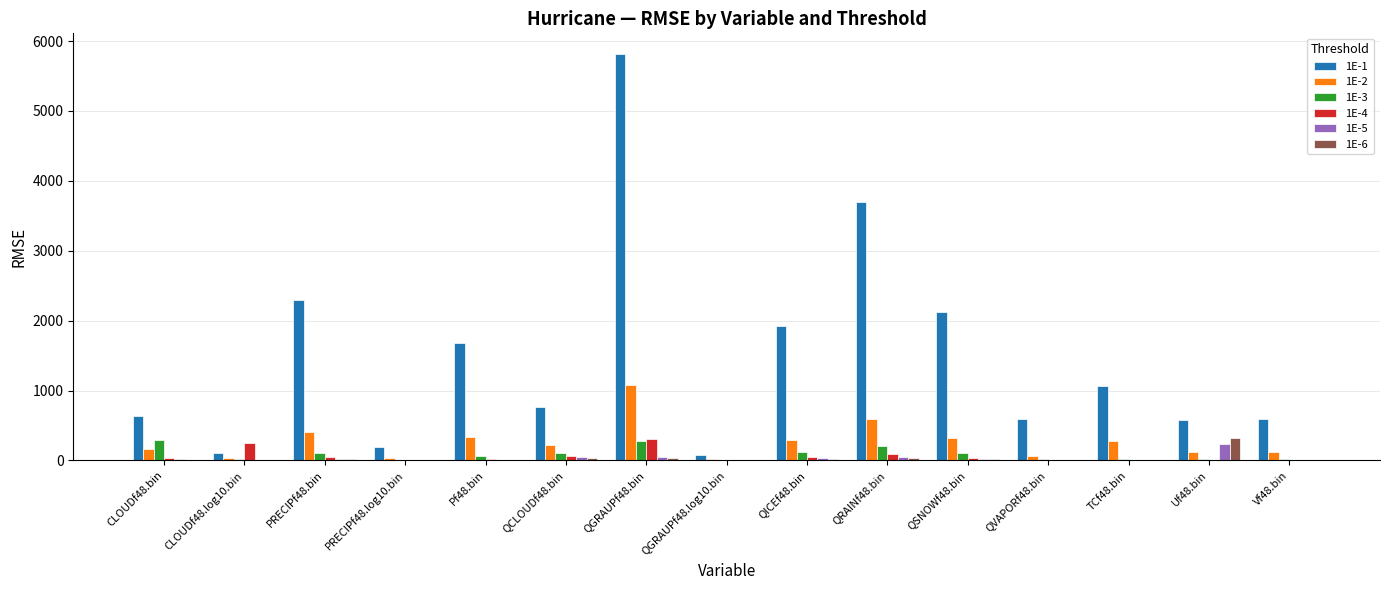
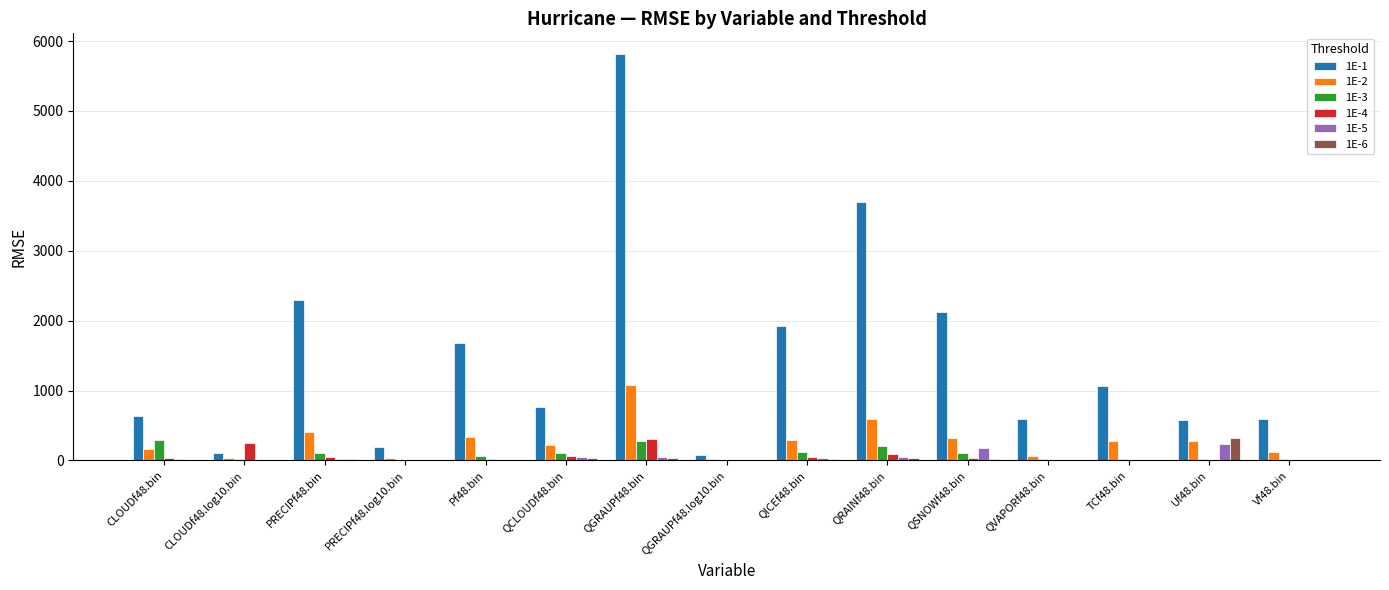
  {
    "1E-1": {
      "CLOUDf48.bin": 600,
      "CLOUDf48.log10.bin": 100,
      "PRECIPf48.bin": 2300,
      "PRECIPf48.log10.bin": 200,
      "Pf48.bin": 1700,
      "QCLOUDf48.bin": 800,
      "QGRAUPf48.bin": 5800,
      "QGRAUPf48.log10.bin": 100,
      "QICEf48.bin": 1900,
      "QRAINf48.bin": 3700,
      "QSNOWf48.bin": 2100,
      "QVAPORf48.bin": 600,
      "TCf48.bin": 1100,
      "Uf48.bin": 600,
      "Vf48.bin": 600
    },
    "1E-2": {
      "CLOUDf48.bin": 200,
      "CLOUDf48.log10.bin": 0,
      "PRECIPf48.bin": 400,
      "Pf48.bin": 300,
      "QCLOUDf48.bin": 200,
      "QGRAUPf48.bin": 1100,
      "QICEf48.bin": 300,
      "QRAINf48.bin": 600,
      "QSNOWf48.bin": 300,
      "QVAPORf48.bin": 100,
      "TCf48.bin": 300,
-     "Uf48.bin": 100,
+     "Uf48.bin": 300,
      "Vf48.bin": 100
    },
    "1E-3": {
      "CLOUDf48.bin": 300,
      "PRECIPf48.bin": 100,
      "Pf48.bin": 100,
      "QCLOUDf48.bin": 100,
      "QGRAUPf48.bin": 300,
      "QICEf48.bin": 100,
      "QRAINf48.bin": 200,
      "QSNOWf48.bin": 100
    },
    "1E-4": {
      "CLOUDf48.bin": 0,
      "CLOUDf48.log10.bin": 200,
      "PRECIPf48.bin": 0,
      "QCLOUDf48.bin": 100,
      "QGRAUPf48.bin": 300,
      "QICEf48.bin": 100,
      "QRAINf48.bin": 100,
      "QSNOWf48.bin": 0
    },
    "1E-5": {
      "QCLOUDf48.bin": 100,
      "QGRAUPf48.bin": 100,
      "QICEf48.bin": 0,
      "QRAINf48.bin": 0,
-     "QSNOWf48.bin": 0,
+     "QSNOWf48.bin": 200,
      "Uf48.bin": 200
    },
    "1E-6": {
      "QCLOUDf48.bin": 0,
      "Uf48.bin": 300
    }
  }
